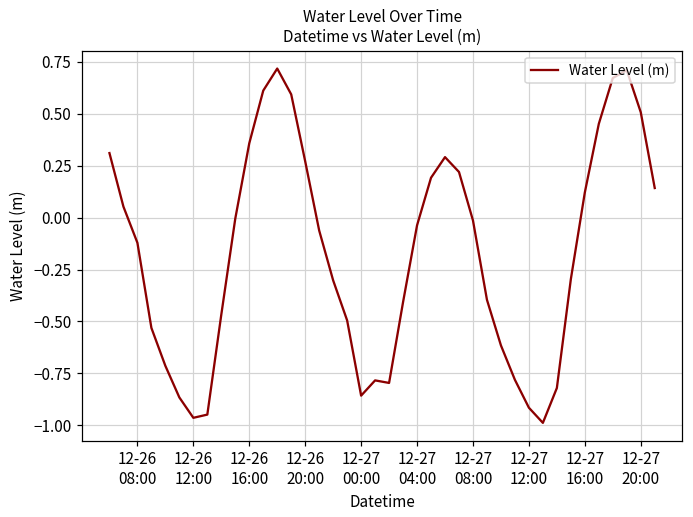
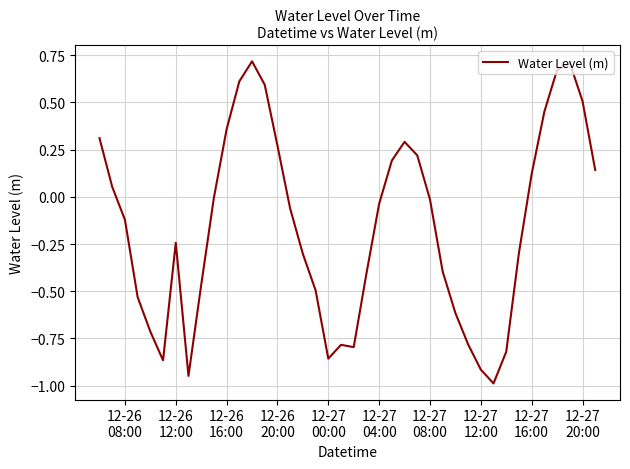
  {
    "12-26 08:00": -0.12,
-   "12-26 12:00": -0.96,
+   "12-26 12:00": -0.24,
    "12-26 16:00": 0.36,
    "12-26 20:00": 0.27,
    "12-27 00:00": -0.86,
    "12-27 04:00": -0.04,
    "12-27 08:00": -0.01,
    "12-27 12:00": -0.92,
    "12-27 16:00": 0.12,
    "12-27 20:00": 0.51
  }
